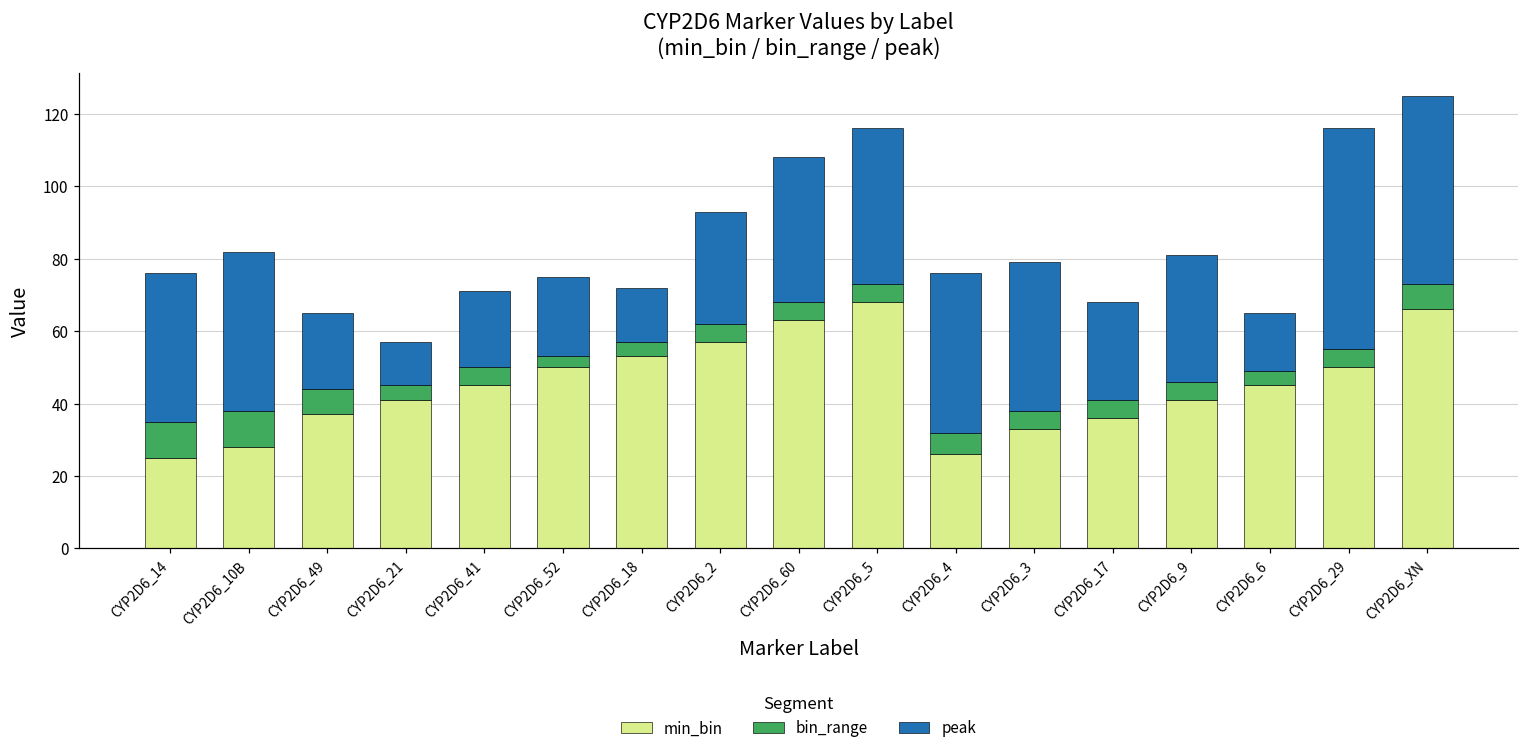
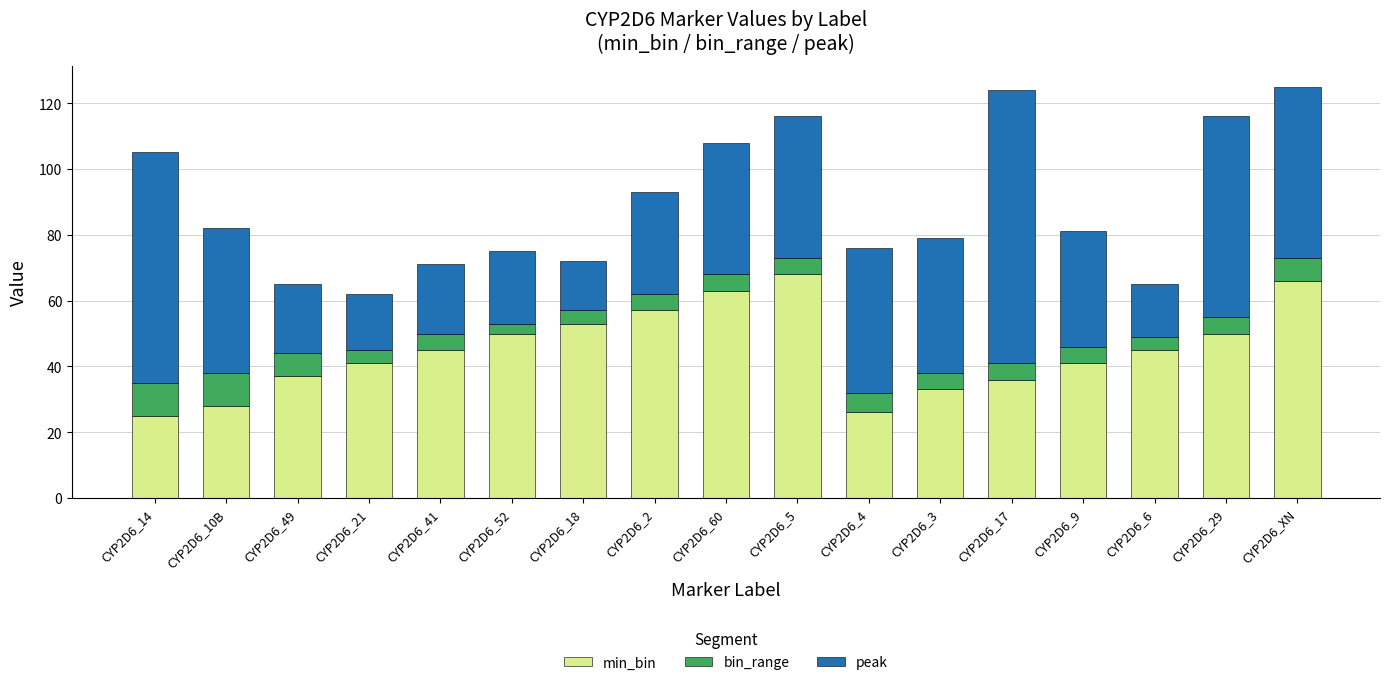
  {
    "min_bin": {
      "CYP2D6_14": 25,
      "CYP2D6_10B": 28,
      "CYP2D6_49": 37,
      "CYP2D6_21": 41,
      "CYP2D6_41": 45,
      "CYP2D6_52": 50,
      "CYP2D6_18": 53,
      "CYP2D6_2": 57,
      "CYP2D6_60": 63,
      "CYP2D6_5": 68,
      "CYP2D6_4": 26,
      "CYP2D6_3": 33,
      "CYP2D6_17": 36,
      "CYP2D6_9": 41,
      "CYP2D6_6": 45,
      "CYP2D6_29": 50,
      "CYP2D6_XN": 66
    },
    "peak": {
-     "CYP2D6_14": 41,
+     "CYP2D6_14": 70,
      "CYP2D6_10B": 44,
      "CYP2D6_49": 21,
-     "CYP2D6_21": 12,
+     "CYP2D6_21": 17,
      "CYP2D6_41": 21,
      "CYP2D6_52": 22,
      "CYP2D6_18": 15,
      "CYP2D6_2": 31,
      "CYP2D6_60": 40,
      "CYP2D6_5": 43,
      "CYP2D6_4": 44,
      "CYP2D6_3": 41,
-     "CYP2D6_17": 27,
+     "CYP2D6_17": 83,
      "CYP2D6_9": 35,
      "CYP2D6_6": 16,
      "CYP2D6_29": 61,
      "CYP2D6_XN": 52
    }
  }
